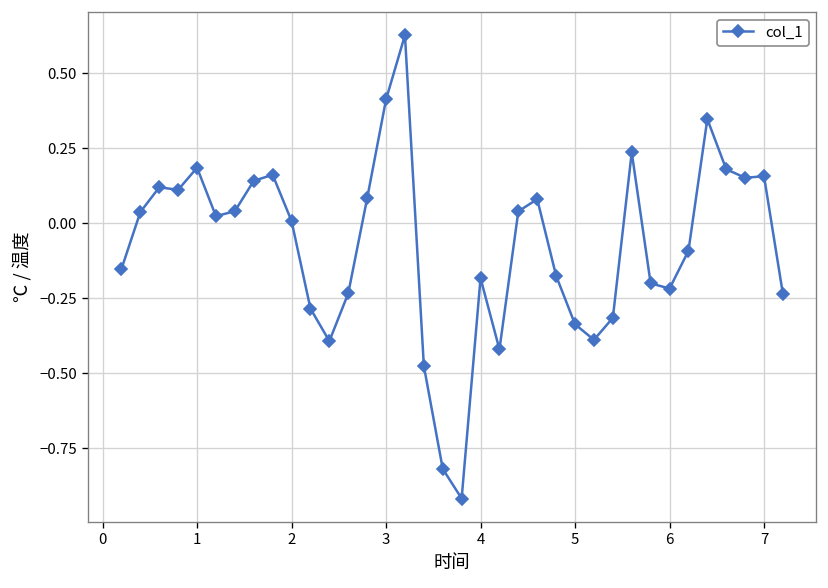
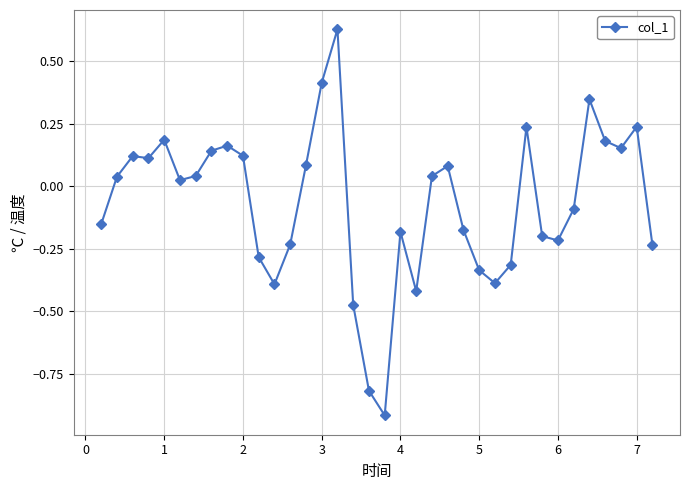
  {
    "1": 0.19,
-   "2": 0.01,
+   "2": 0.12,
    "3": 0.41,
    "4": -0.18,
    "5": -0.34,
    "6": -0.22,
-   "7": 0.16
+   "7": 0.24
  }
